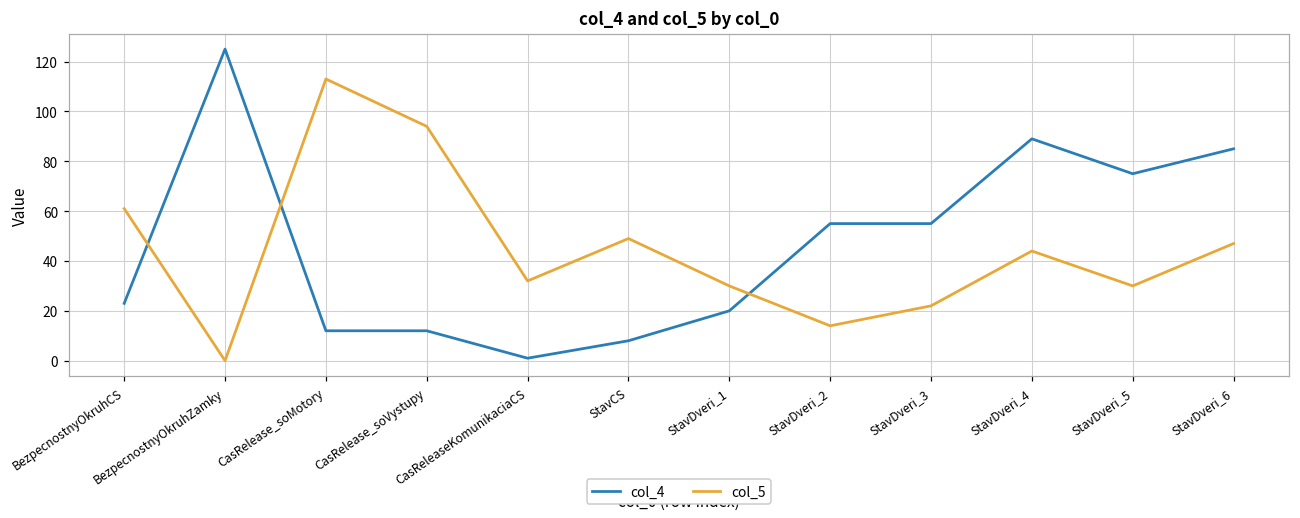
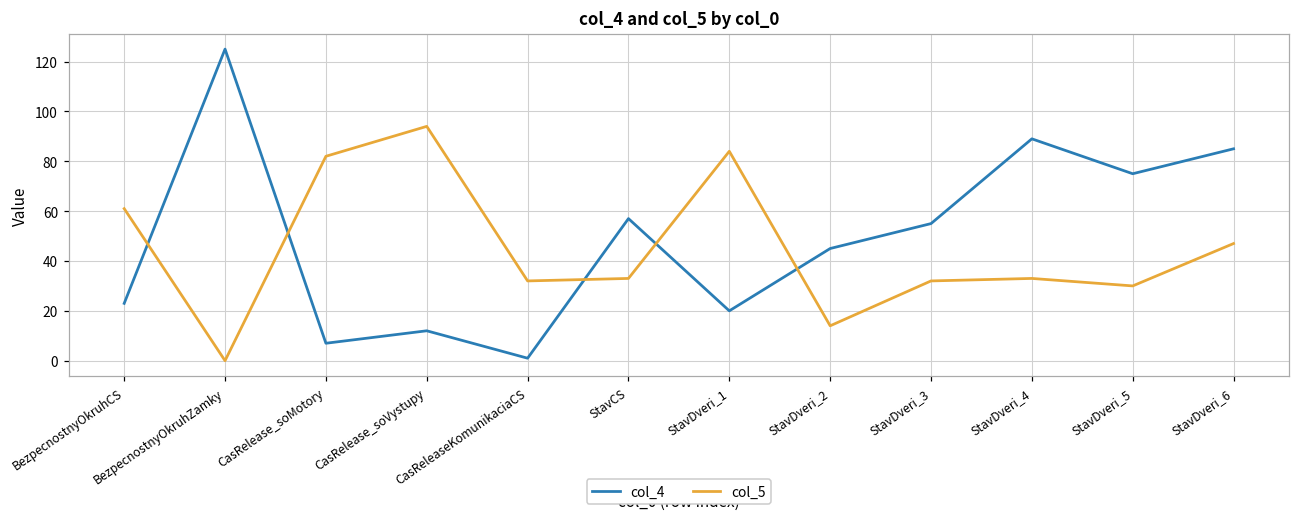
  {
    "col_4": {
      "BezpecnostnyOkruhCS": 23,
      "BezpecnostnyOkruhZamky": 125,
-     "CasRelease_soMotory": 12,
+     "CasRelease_soMotory": 7,
      "CasRelease_soVystupy": 12,
      "CasReleaseKomunikaciaCS": 1,
-     "StavCS": 8,
+     "StavCS": 57,
      "StavDveri_1": 20,
-     "StavDveri_2": 55,
+     "StavDveri_2": 45,
      "StavDveri_3": 55,
      "StavDveri_4": 89,
      "StavDveri_5": 75,
      "StavDveri_6": 85
    },
    "col_5": {
      "BezpecnostnyOkruhCS": 61,
      "BezpecnostnyOkruhZamky": 0,
-     "CasRelease_soMotory": 113,
+     "CasRelease_soMotory": 82,
      "CasRelease_soVystupy": 94,
      "CasReleaseKomunikaciaCS": 32,
-     "StavCS": 49,
-     "StavDveri_1": 30,
+     "StavCS": 33,
+     "StavDveri_1": 84,
      "StavDveri_2": 14,
-     "StavDveri_3": 22,
-     "StavDveri_4": 44,
+     "StavDveri_3": 32,
+     "StavDveri_4": 33,
      "StavDveri_5": 30,
      "StavDveri_6": 47
    }
  }
